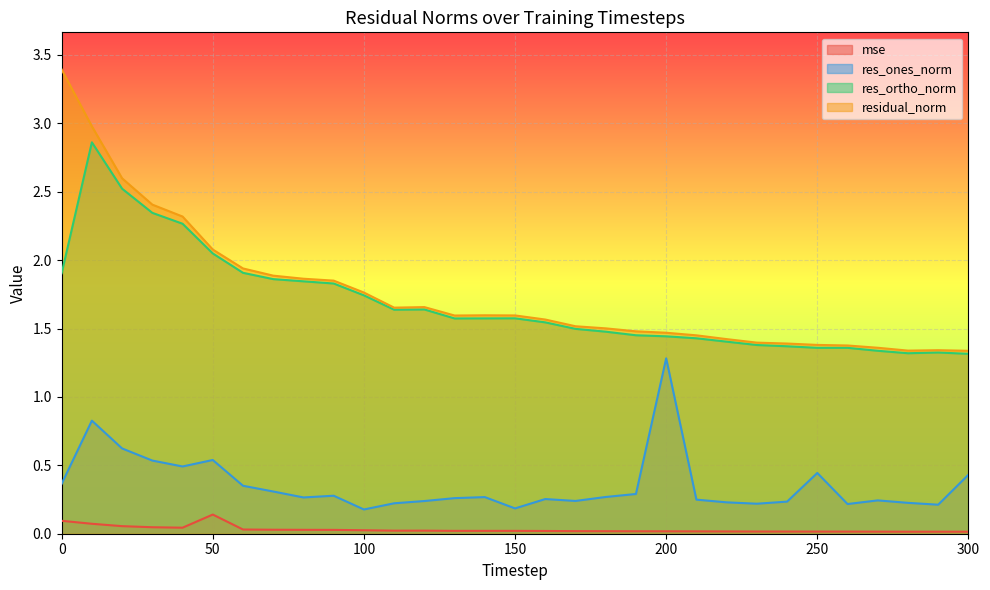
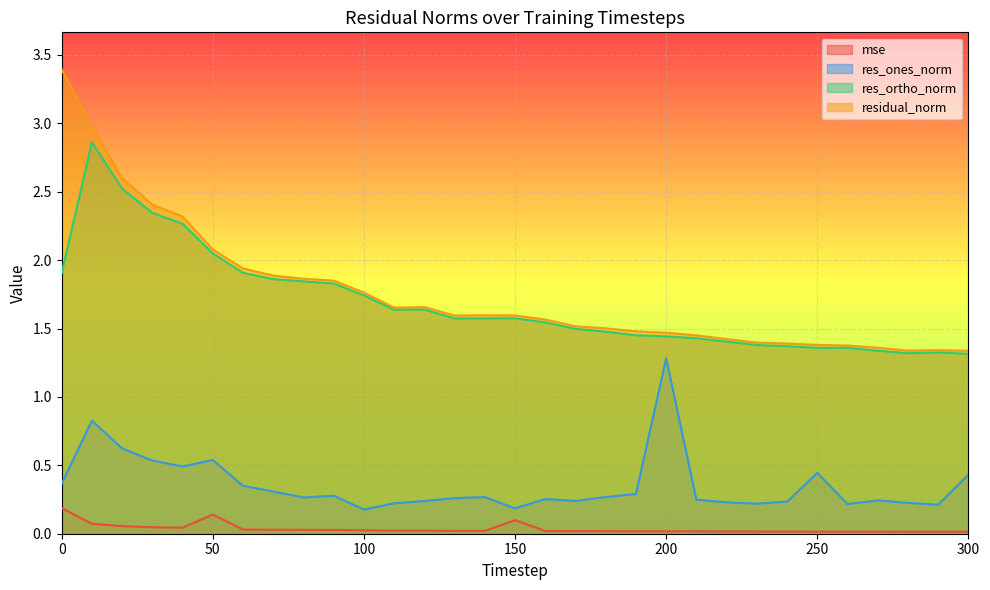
  {
    "mse": {
-     "0": 0.09,
+     "0": 0.19,
      "50": 0.14,
      "100": 0.03,
-     "150": 0.02,
+     "150": 0.10,
      "200": 0.02,
      "250": 0.02,
      "300": 0.01
    },
    "res_ones_norm": {
      "0": 0.36,
      "50": 0.54,
      "100": 0.18,
      "150": 0.19,
      "200": 1.28,
      "250": 0.44,
      "300": 0.43
    },
    "res_ortho_norm": {
      "0": 1.90,
      "50": 2.05,
      "100": 1.74,
      "150": 1.57,
      "200": 1.44,
      "250": 1.36,
      "300": 1.31
    },
    "residual_norm": {
      "0": 3.39,
      "50": 2.08,
      "100": 1.76,
      "150": 1.60,
      "200": 1.47,
      "250": 1.38,
      "300": 1.34
    }
  }
